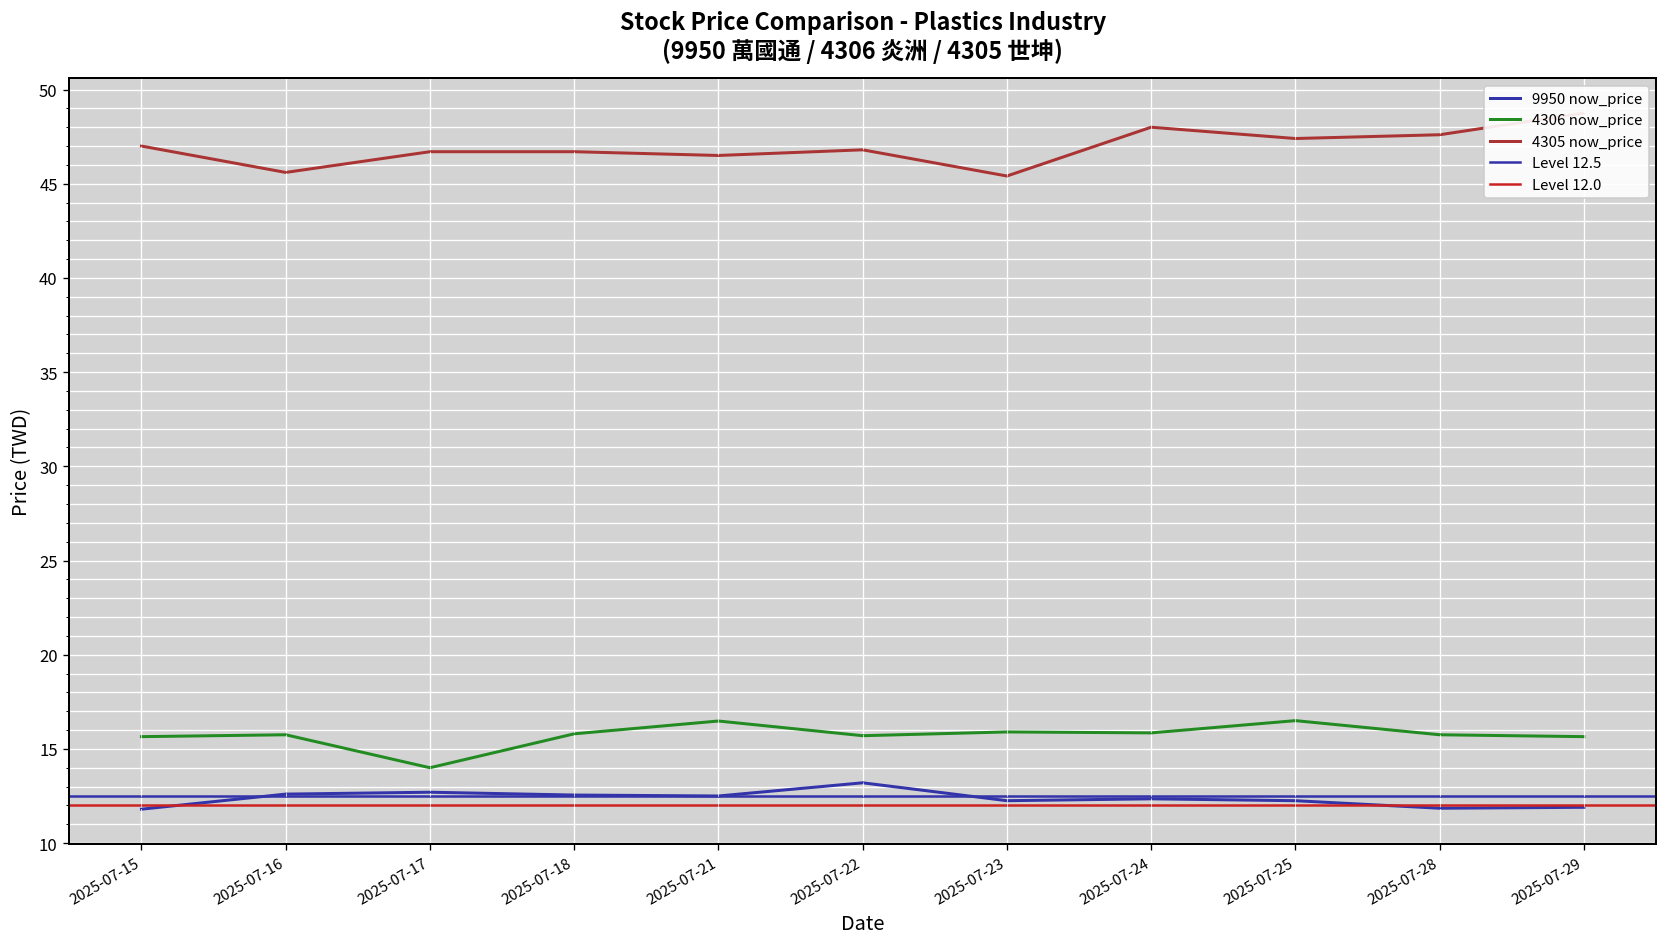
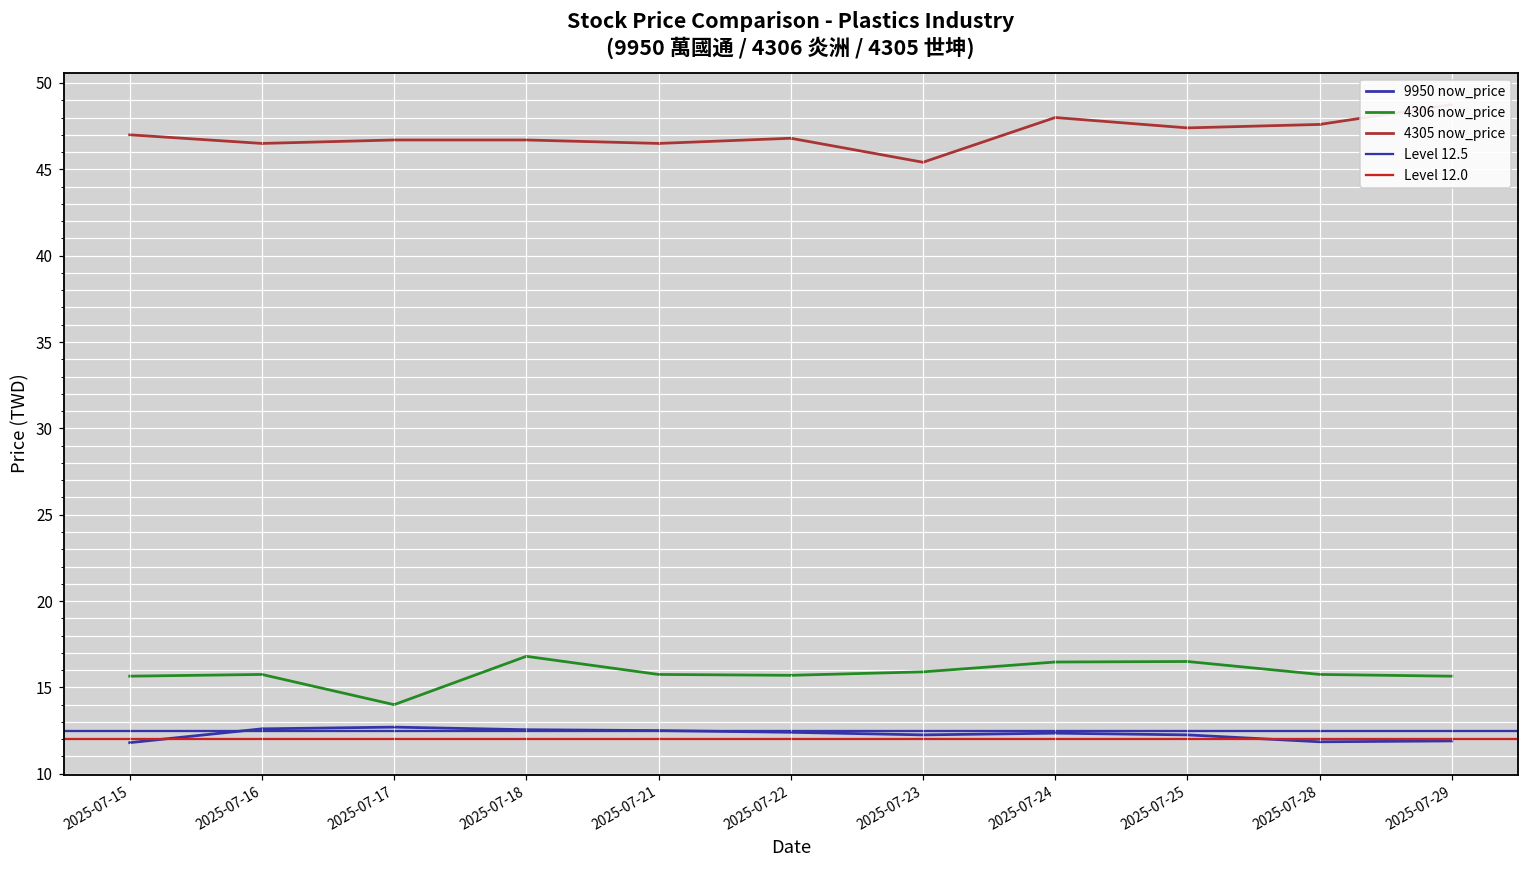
  {
    "9950 now_price": {
      "2025-07-15": 11.8,
      "2025-07-16": 12.6,
      "2025-07-17": 12.7,
      "2025-07-18": 12.6,
      "2025-07-21": 12.5,
-     "2025-07-22": 13.2,
+     "2025-07-22": 12.4,
      "2025-07-23": 12.3,
      "2025-07-24": 12.4,
      "2025-07-25": 12.3,
      "2025-07-28": 11.9,
      "2025-07-29": 11.9
    },
    "4306 now_price": {
      "2025-07-15": 15.7,
      "2025-07-16": 15.8,
      "2025-07-17": 14.0,
-     "2025-07-18": 15.8,
-     "2025-07-21": 16.5,
+     "2025-07-18": 16.8,
+     "2025-07-21": 15.8,
      "2025-07-22": 15.7,
      "2025-07-23": 15.9,
-     "2025-07-24": 15.9,
+     "2025-07-24": 16.5,
      "2025-07-25": 16.5,
      "2025-07-28": 15.8,
      "2025-07-29": 15.7
    },
    "4305 now_price": {
      "2025-07-15": 47.0,
-     "2025-07-16": 45.6,
+     "2025-07-16": 46.5,
      "2025-07-17": 46.7,
      "2025-07-18": 46.7,
      "2025-07-21": 46.5,
      "2025-07-22": 46.8,
      "2025-07-23": 45.4,
      "2025-07-24": 48.0,
      "2025-07-25": 47.4,
      "2025-07-28": 47.6
    }
  }
